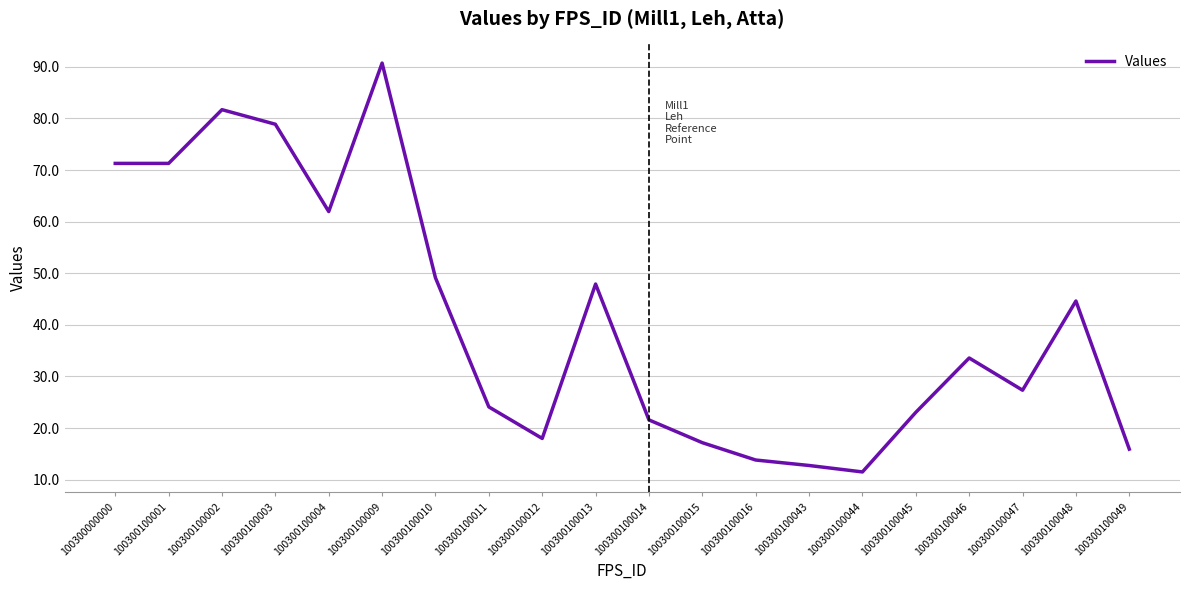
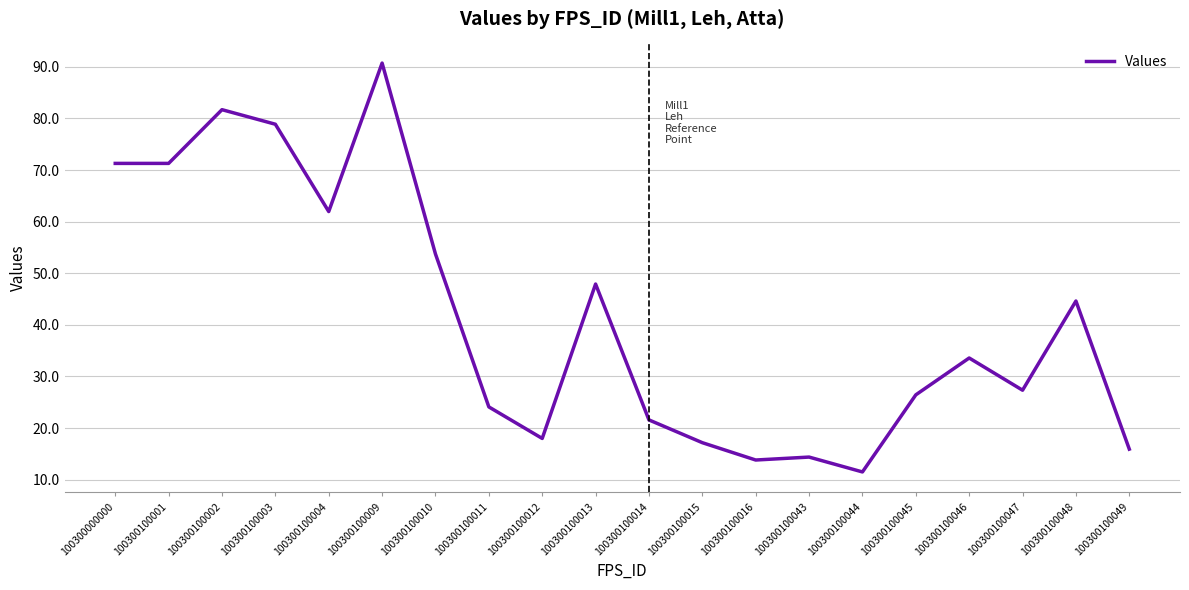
  {
    "100300000000": 71,
    "100300100001": 71,
    "100300100002": 82,
    "100300100003": 79,
    "100300100004": 62,
    "100300100009": 91,
-   "100300100010": 49,
+   "100300100010": 54,
    "100300100011": 24,
    "100300100012": 18,
    "100300100013": 48,
    "100300100014": 22,
    "100300100015": 17,
    "100300100016": 14,
-   "100300100043": 13,
+   "100300100043": 14,
    "100300100044": 11,
-   "100300100045": 23,
+   "100300100045": 26,
    "100300100046": 34,
    "100300100047": 27,
    "100300100048": 45,
    "100300100049": 16
  }
